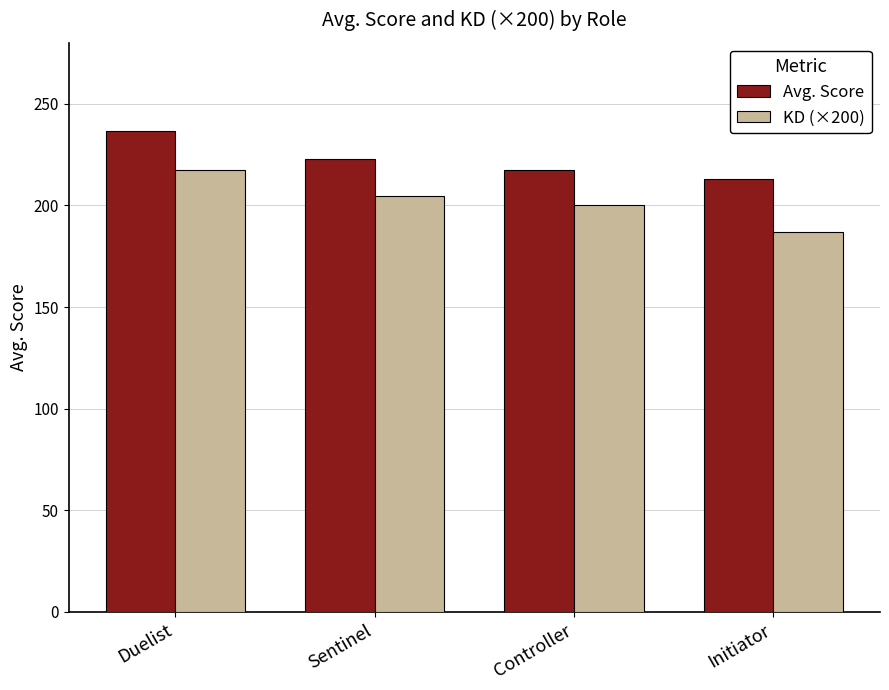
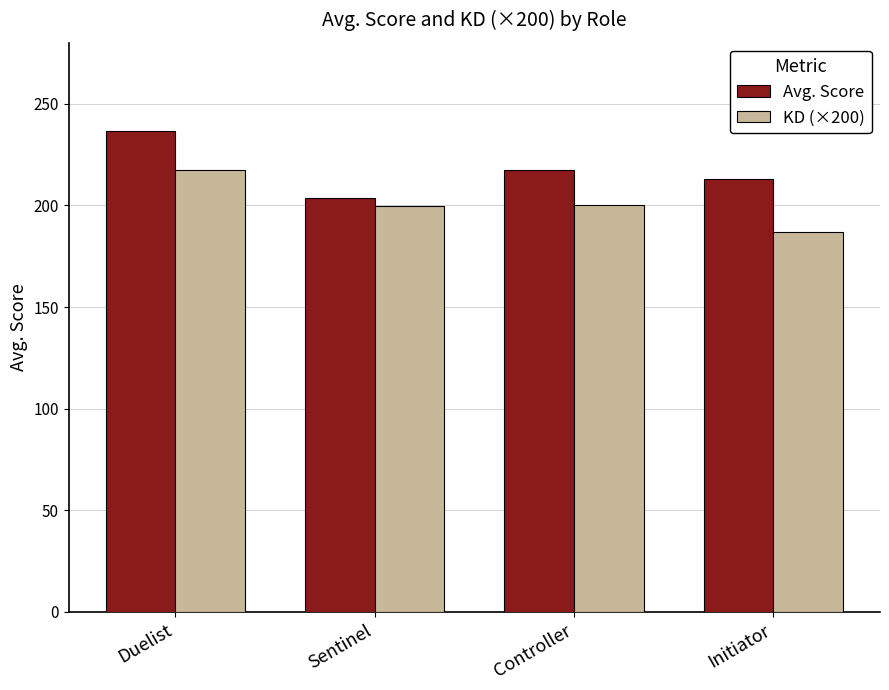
  {
    "Avg. Score": {
      "Duelist": 236,
-     "Sentinel": 223,
+     "Sentinel": 204,
      "Controller": 217,
      "Initiator": 213
    },
    "KD (×200)": {
      "Duelist": 217,
-     "Sentinel": 205,
+     "Sentinel": 200,
      "Controller": 200,
      "Initiator": 187
    }
  }
